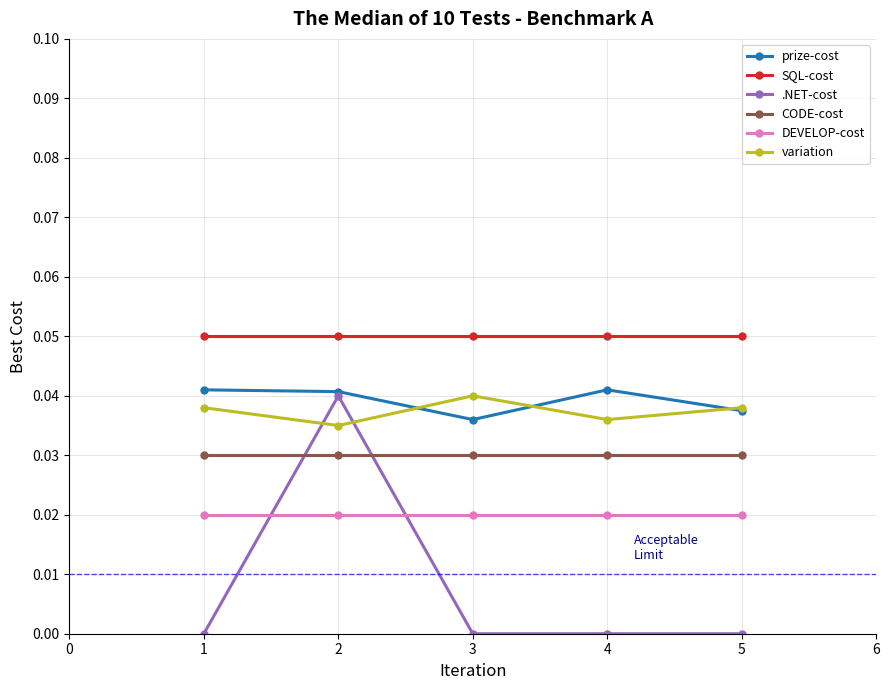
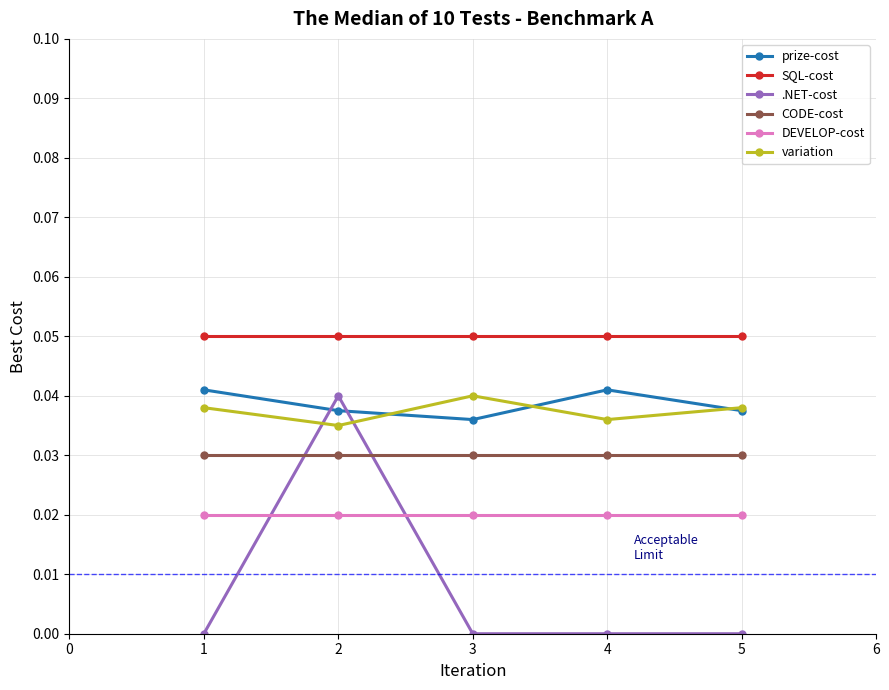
  {
    "prize-cost": {
      "1": 0.041,
-     "2": 0.041,
+     "2": 0.037,
      "3": 0.036,
      "4": 0.041,
      "5": 0.037
    },
    "SQL-cost": {
      "1": 0.050,
      "2": 0.050,
      "3": 0.050,
      "4": 0.050,
      "5": 0.050
    },
    ".NET-cost": {
      "1": 0.000,
      "2": 0.040,
      "3": 0.000,
      "4": 0.000,
      "5": 0.000
    },
    "CODE-cost": {
      "1": 0.030,
      "2": 0.030,
      "3": 0.030,
      "4": 0.030,
      "5": 0.030
    },
    "DEVELOP-cost": {
      "1": 0.020,
      "2": 0.020,
      "3": 0.020,
      "4": 0.020,
      "5": 0.020
    },
    "variation": {
      "1": 0.038,
      "2": 0.035,
      "3": 0.040,
      "4": 0.036,
      "5": 0.038
    }
  }
